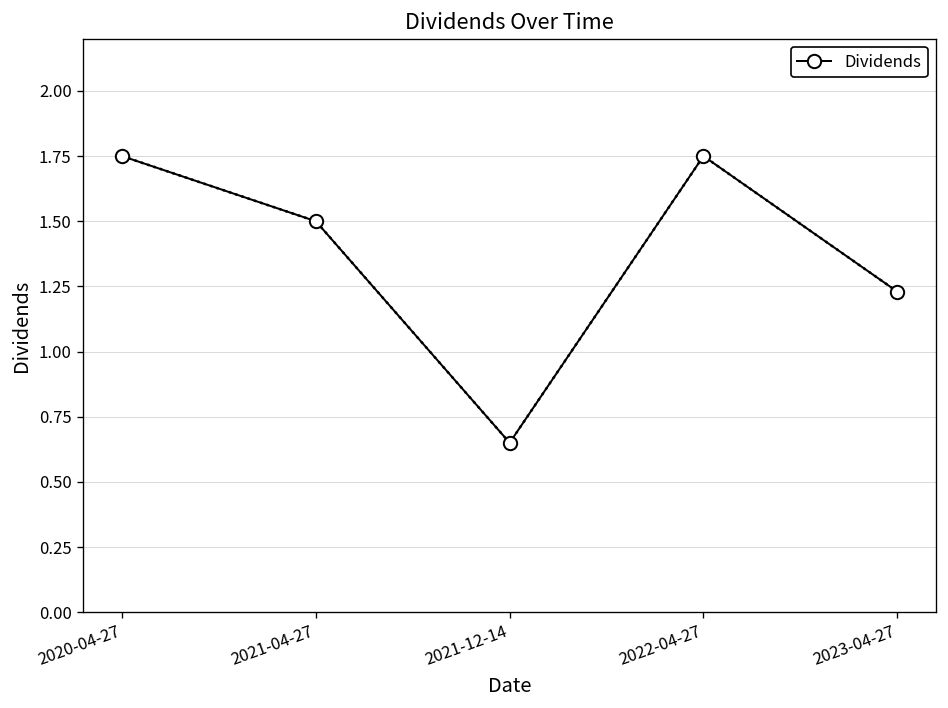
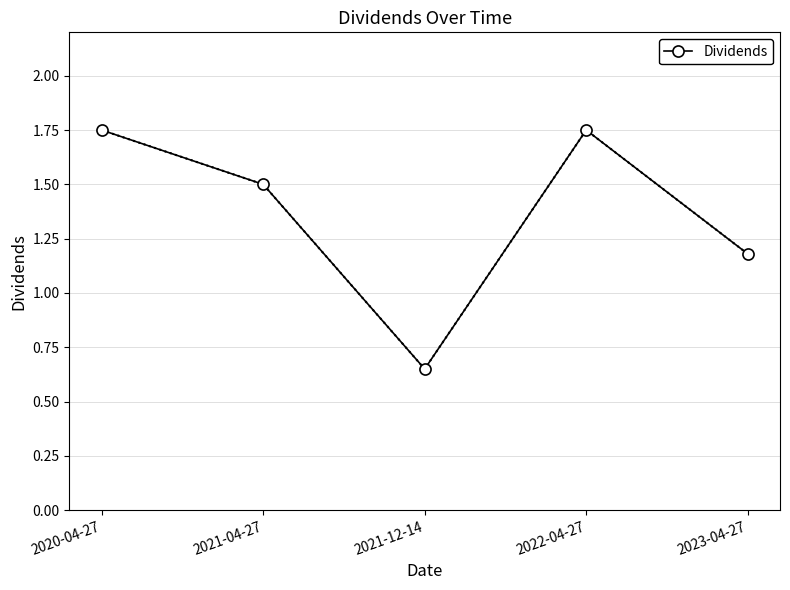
  {
    "2020-04-27": 1.75,
    "2021-04-27": 1.50,
    "2021-12-14": 0.65,
    "2022-04-27": 1.75,
-   "2023-04-27": 1.23
+   "2023-04-27": 1.18
  }
